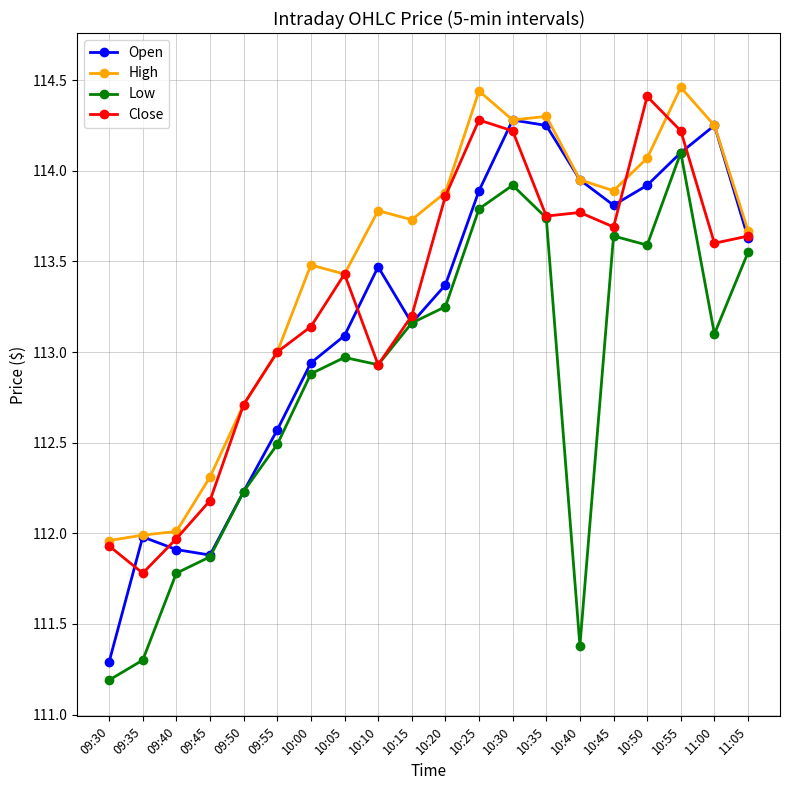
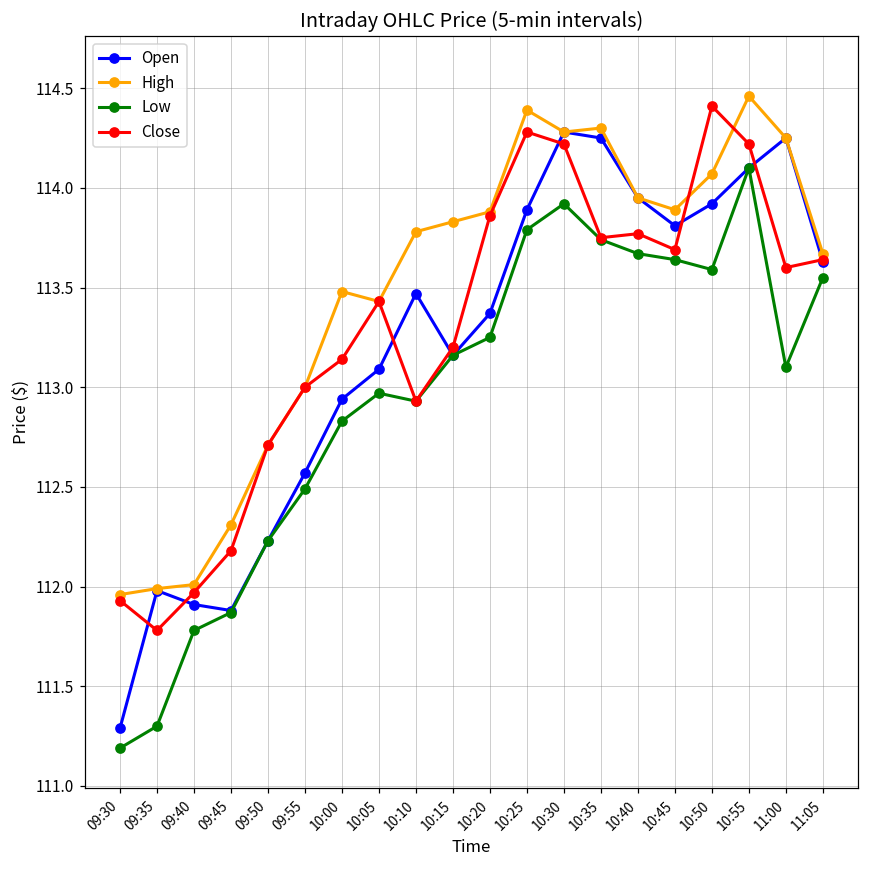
  {
    "Open": {
      "09:30": 111.29,
      "09:40": 111.91,
      "09:55": 112.57,
      "10:00": 112.94,
      "10:05": 113.09,
      "10:10": 113.47,
      "10:20": 113.37,
      "10:25": 113.89,
      "10:35": 114.25,
      "10:45": 113.81,
      "10:50": 113.92
    },
    "High": {
      "09:30": 111.96,
      "09:40": 112.01,
      "09:45": 112.31,
      "10:00": 113.48,
      "10:10": 113.78,
-     "10:15": 113.73,
+     "10:15": 113.83,
      "10:20": 113.88,
-     "10:25": 114.44,
+     "10:25": 114.39,
      "10:35": 114.30,
      "10:45": 113.89,
      "10:50": 114.07,
      "10:55": 114.46,
      "11:05": 113.67
    },
    "Low": {
      "09:30": 111.19,
      "09:35": 111.30,
      "09:40": 111.78,
      "09:55": 112.49,
-     "10:00": 112.88,
+     "10:00": 112.83,
      "10:05": 112.97,
      "10:20": 113.25,
      "10:25": 113.79,
      "10:30": 113.92,
-     "10:40": 111.38,
+     "10:40": 113.67,
      "10:45": 113.64,
      "10:50": 113.59,
      "11:00": 113.10,
      "11:05": 113.55
    },
    "Close": {
      "09:30": 111.93,
      "09:35": 111.78,
      "09:40": 111.97,
      "09:45": 112.18,
      "10:00": 113.14,
      "10:15": 113.20,
      "10:20": 113.86,
      "10:25": 114.28,
      "10:30": 114.22,
      "10:40": 113.77,
      "10:45": 113.69,
      "10:50": 114.41,
      "10:55": 114.22,
      "11:00": 113.60
    }
  }
